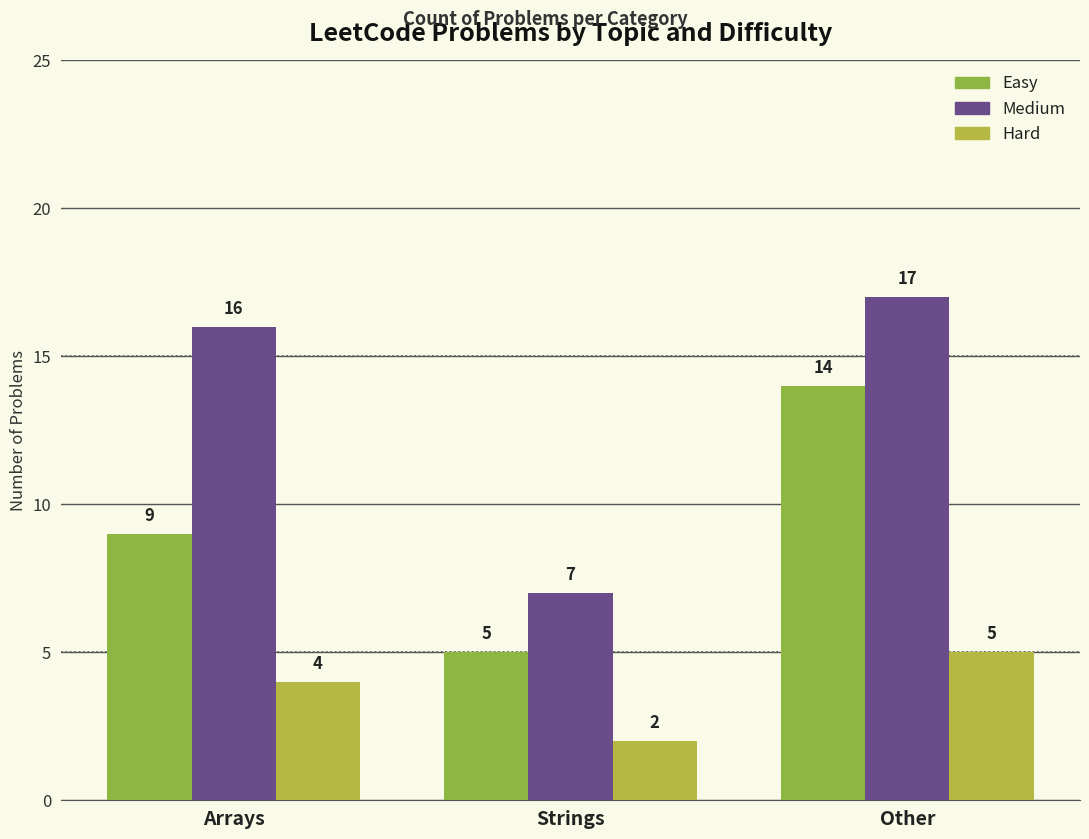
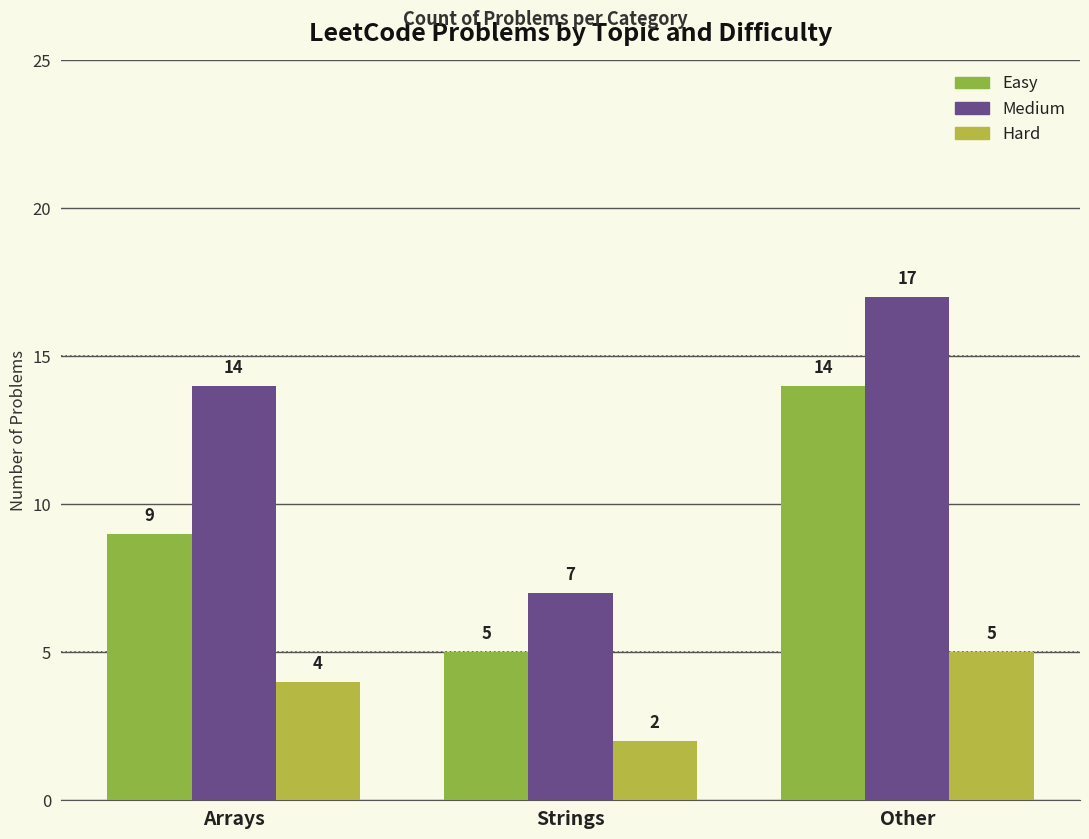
  {
    "Medium": {
-     "Arrays": 16,
+     "Arrays": 14,
      "Strings": 7,
      "Other": 17
    }
  }
